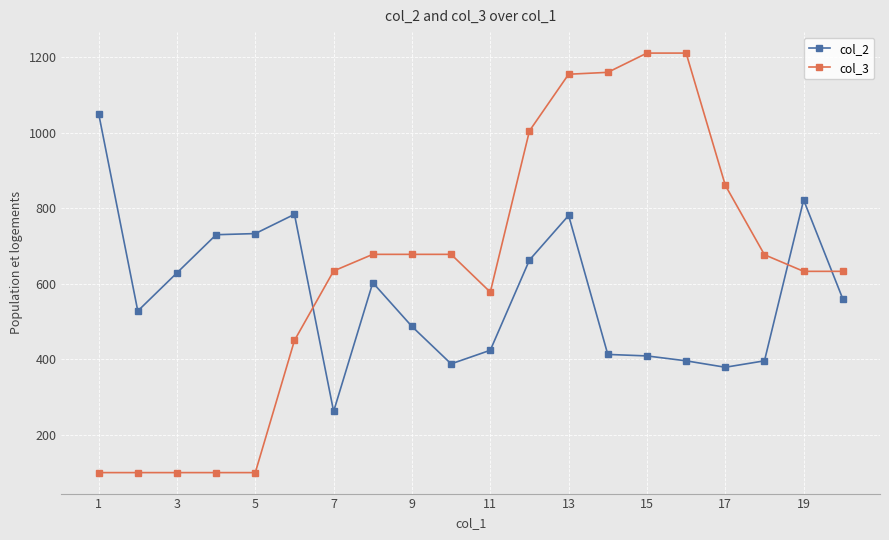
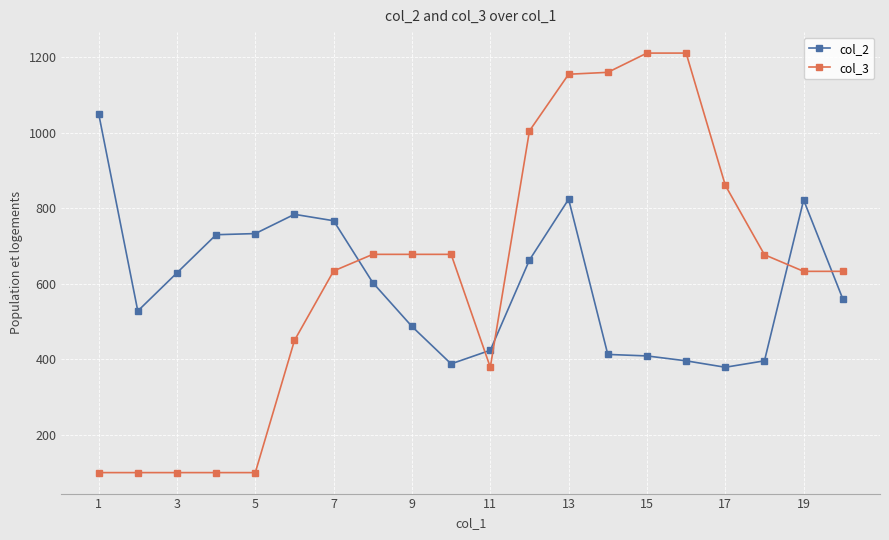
  {
    "col_2": {
      "1": 1050,
      "3": 630,
      "5": 730,
-     "7": 260,
+     "7": 770,
      "9": 490,
      "11": 420,
-     "13": 780,
+     "13": 820,
      "15": 410,
      "17": 380,
      "19": 820
    },
    "col_3": {
      "1": 100,
      "3": 100,
      "5": 100,
      "7": 630,
      "9": 680,
-     "11": 580,
+     "11": 380,
      "13": 1160,
      "15": 1210,
      "17": 860,
      "19": 630
    }
  }
